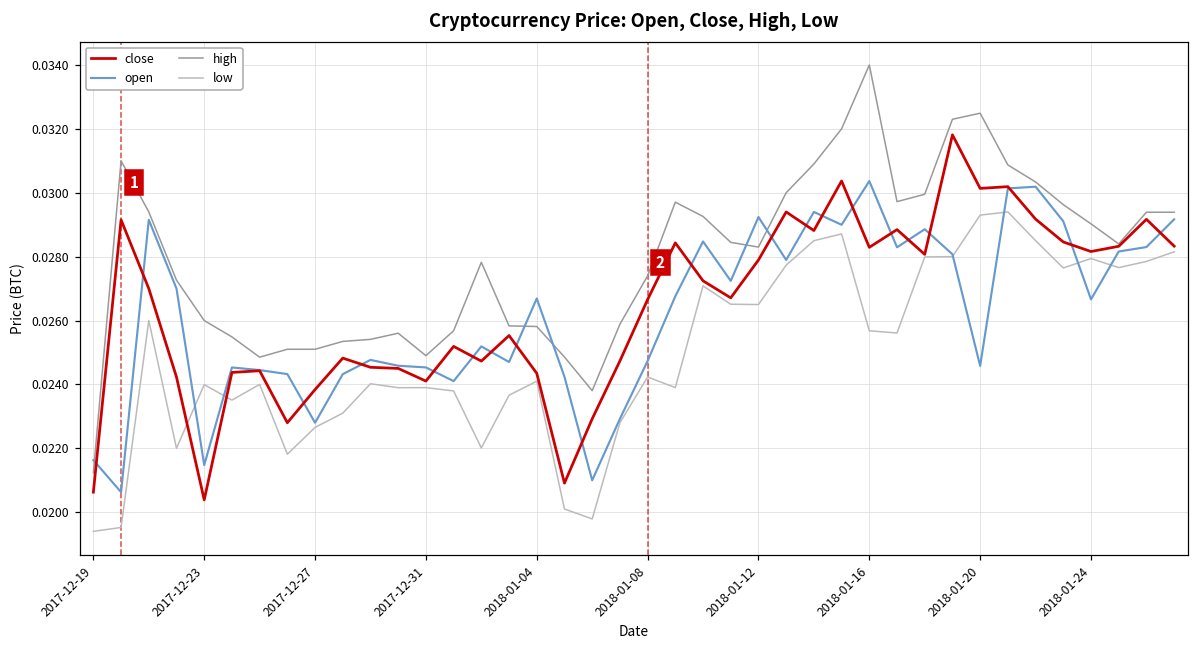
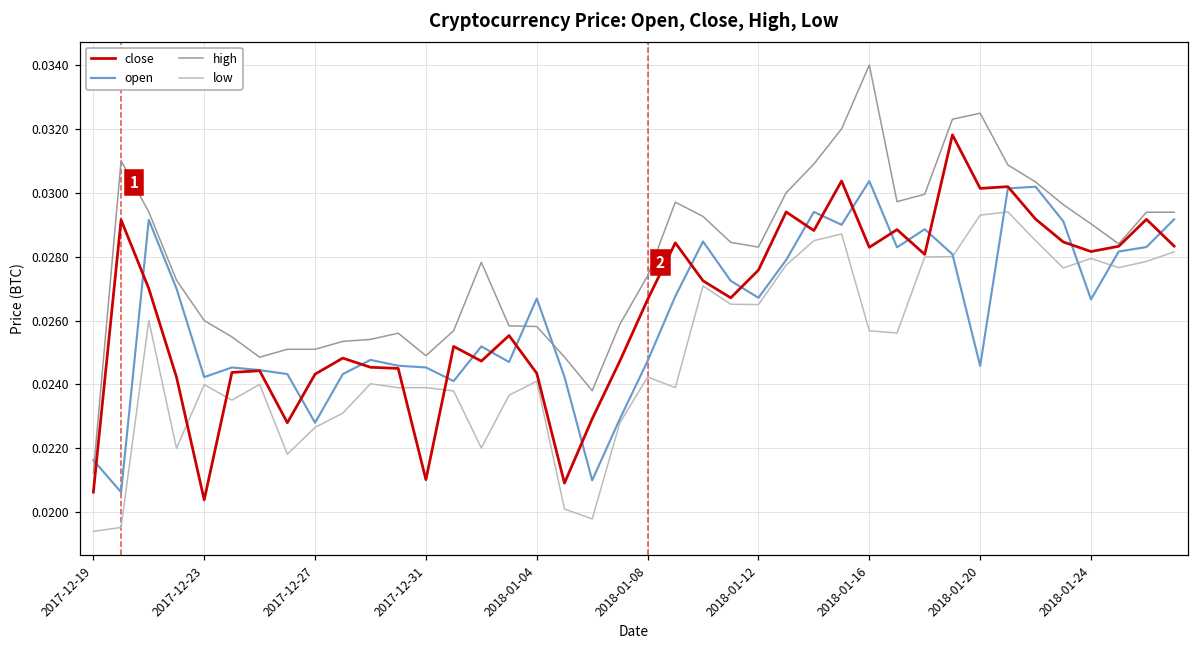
  {
    "close": {
      "2017-12-19": 0.0206,
      "2017-12-23": 0.0204,
-     "2017-12-27": 0.0238,
-     "2017-12-31": 0.0241,
+     "2017-12-27": 0.0243,
+     "2017-12-31": 0.0210,
      "2018-01-04": 0.0243,
      "2018-01-08": 0.0267,
-     "2018-01-12": 0.0279,
+     "2018-01-12": 0.0276,
      "2018-01-16": 0.0283,
      "2018-01-20": 0.0301,
      "2018-01-24": 0.0282
    },
    "open": {
      "2017-12-19": 0.0216,
-     "2017-12-23": 0.0215,
+     "2017-12-23": 0.0242,
      "2017-12-27": 0.0228,
      "2017-12-31": 0.0245,
      "2018-01-04": 0.0267,
      "2018-01-08": 0.0247,
-     "2018-01-12": 0.0292,
+     "2018-01-12": 0.0267,
      "2018-01-16": 0.0304,
      "2018-01-20": 0.0246,
      "2018-01-24": 0.0267
    }
  }
